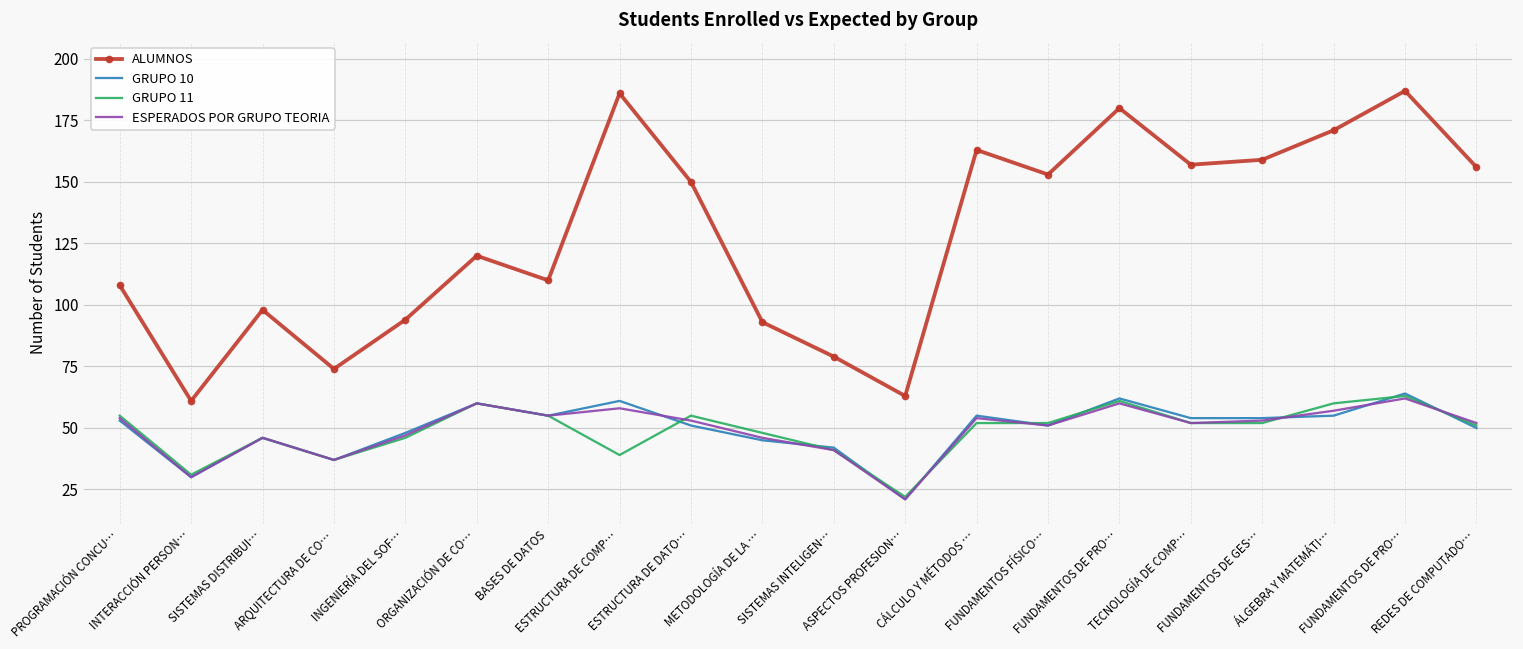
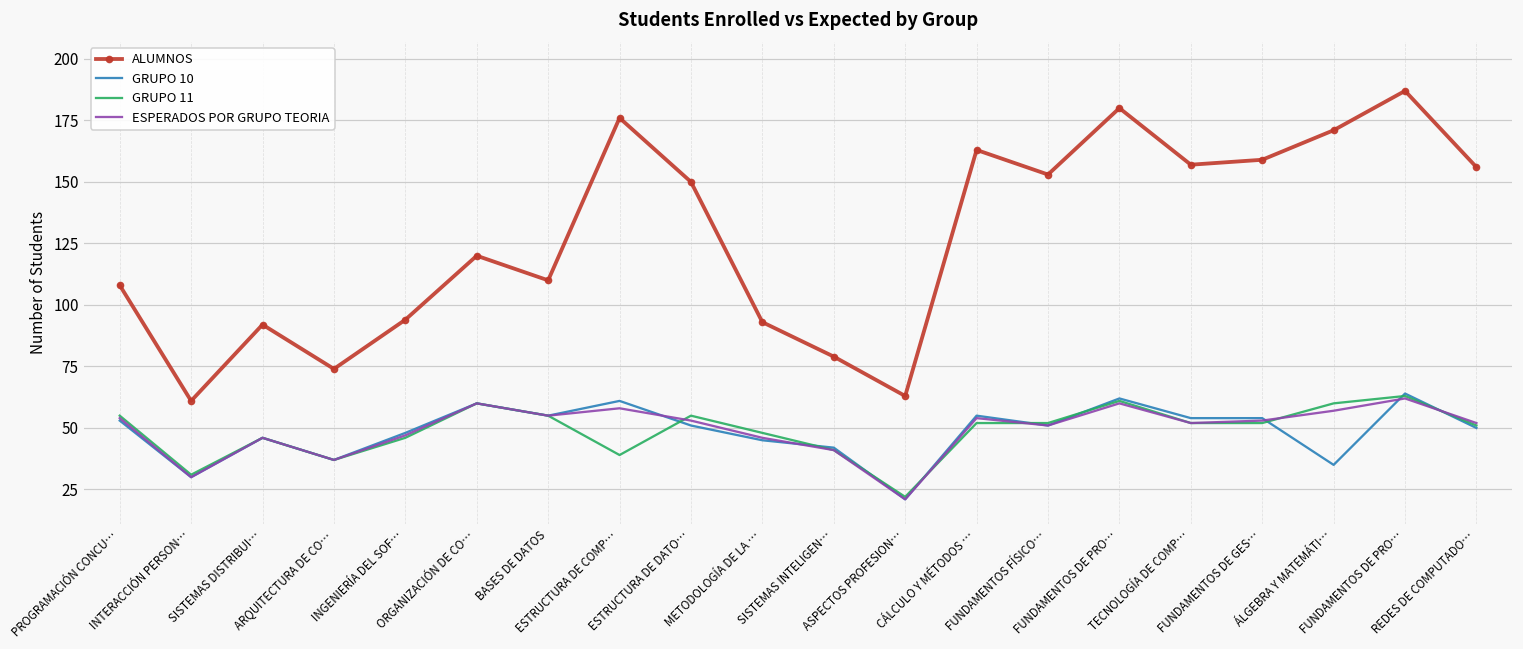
  {
    "ALUMNOS": {
      "PROGRAMACIÓN CONCU…": 108,
      "INTERACCIÓN PERSON…": 61,
-     "SISTEMAS DISTRIBUI…": 98,
+     "SISTEMAS DISTRIBUI…": 92,
      "ARQUITECTURA DE CO…": 74,
      "INGENIERÍA DEL SOF…": 94,
      "ORGANIZACIÓN DE CO…": 120,
      "BASES DE DATOS": 110,
-     "ESTRUCTURA DE COMP…": 186,
+     "ESTRUCTURA DE COMP…": 176,
      "ESTRUCTURA DE DATO…": 150,
      "METODOLOGÍA DE LA …": 93,
      "SISTEMAS INTELIGEN…": 79,
      "ASPECTOS PROFESION…": 63,
      "CÁLCULO Y MÉTODOS …": 163,
      "FUNDAMENTOS FÍSICO…": 153,
      "TECNOLOGÍA DE COMP…": 157,
      "FUNDAMENTOS DE GES…": 159,
      "ÁLGEBRA Y MATEMÁTI…": 171,
      "REDES DE COMPUTADO…": 156
    },
    "GRUPO 10": {
      "ESTRUCTURA DE COMP…": 61,
      "ESTRUCTURA DE DATO…": 51,
      "TECNOLOGÍA DE COMP…": 54,
-     "ÁLGEBRA Y MATEMÁTI…": 55
+     "ÁLGEBRA Y MATEMÁTI…": 35
    },
    "GRUPO 11": {
      "ESTRUCTURA DE COMP…": 39,
      "ESTRUCTURA DE DATO…": 55,
      "METODOLOGÍA DE LA …": 48,
      "CÁLCULO Y MÉTODOS …": 52,
      "ÁLGEBRA Y MATEMÁTI…": 60
    },
    "ESPERADOS POR GRUPO TEORIA": {
      "ESTRUCTURA DE COMP…": 58,
      "ESTRUCTURA DE DATO…": 53,
      "ÁLGEBRA Y MATEMÁTI…": 57
    }
  }
